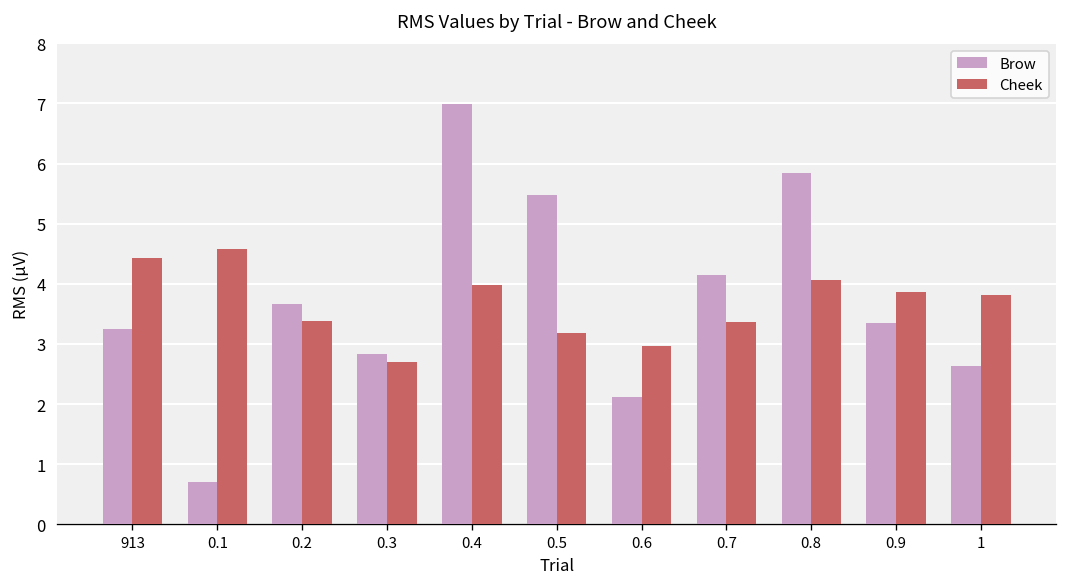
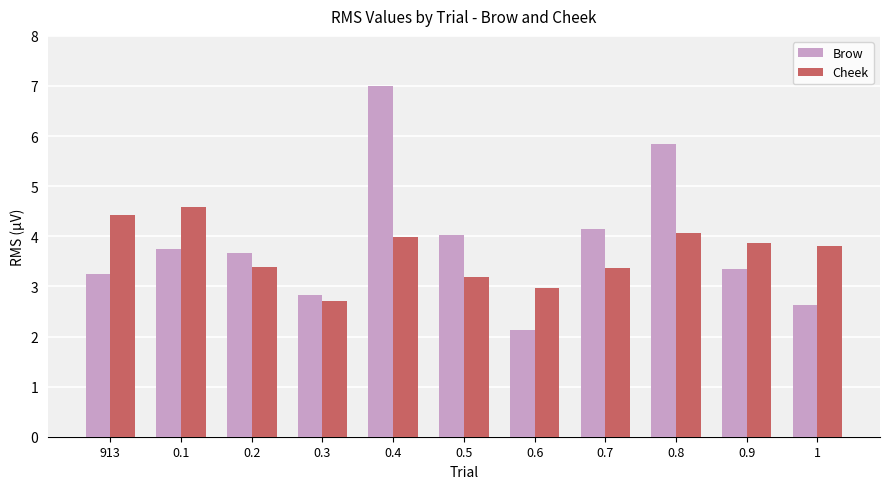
  {
    "Brow": {
      "913": 3.2,
-     "0.1": 0.7,
+     "0.1": 3.7,
      "0.2": 3.7,
      "0.3": 2.8,
      "0.4": 7.0,
-     "0.5": 5.5,
+     "0.5": 4.0,
      "0.6": 2.1,
      "0.7": 4.2,
      "0.8": 5.8,
      "0.9": 3.4,
      "1": 2.6
    },
    "Cheek": {
      "913": 4.4,
      "0.1": 4.6,
      "0.2": 3.4,
      "0.3": 2.7,
      "0.4": 4.0,
      "0.5": 3.2,
      "0.6": 3.0,
      "0.7": 3.4,
      "0.8": 4.1,
      "0.9": 3.9,
      "1": 3.8
    }
  }
